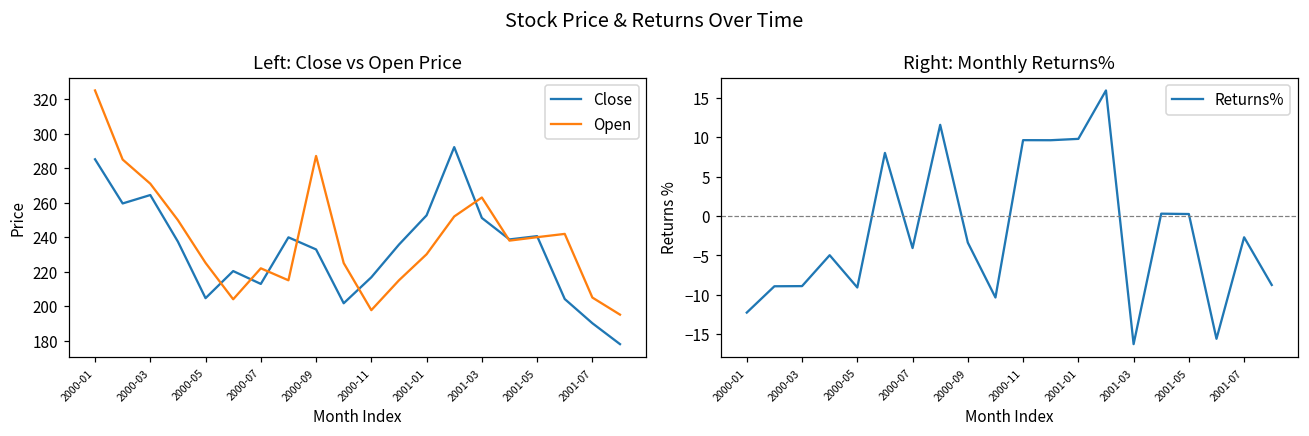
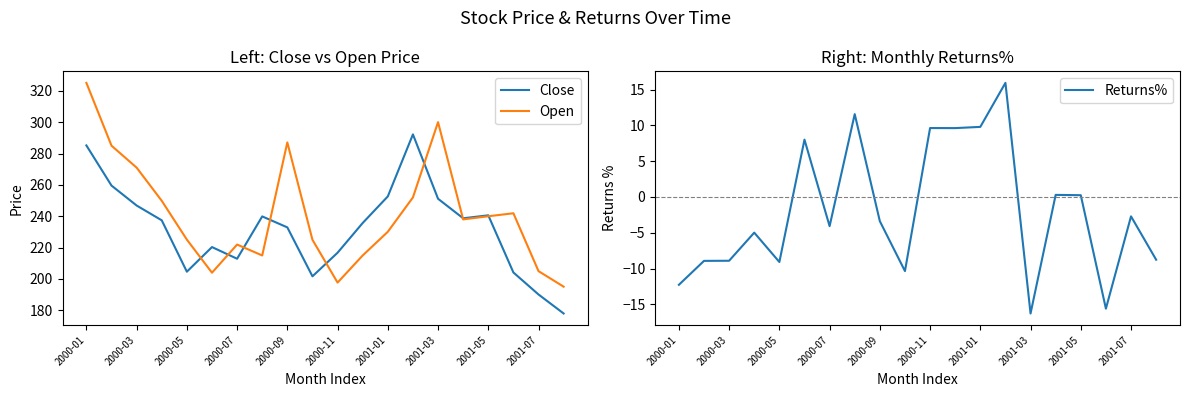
  {
    "Left: Close vs Open Price": {
      "Close": {
        "2000-01": 285,
-       "2000-03": 264,
+       "2000-03": 247,
        "2000-05": 205,
        "2000-07": 213,
        "2000-09": 233,
        "2000-11": 217,
        "2001-01": 253,
        "2001-03": 251,
        "2001-07": 190
      },
      "Open": {
        "2000-01": 325,
        "2000-03": 271,
        "2000-05": 225,
        "2000-07": 222,
        "2000-09": 287,
        "2000-11": 198,
        "2001-01": 230,
-       "2001-03": 263,
+       "2001-03": 300,
        "2001-07": 205
      }
    },
    "Right: Monthly Returns%": {
      "2000-01": -12,
      "2000-03": -9,
      "2000-05": -9,
      "2000-07": -4,
      "2000-09": -3,
      "2000-11": 10,
      "2001-01": 10,
      "2001-03": -16,
      "2001-05": 0,
      "2001-07": -3
    }
  }
